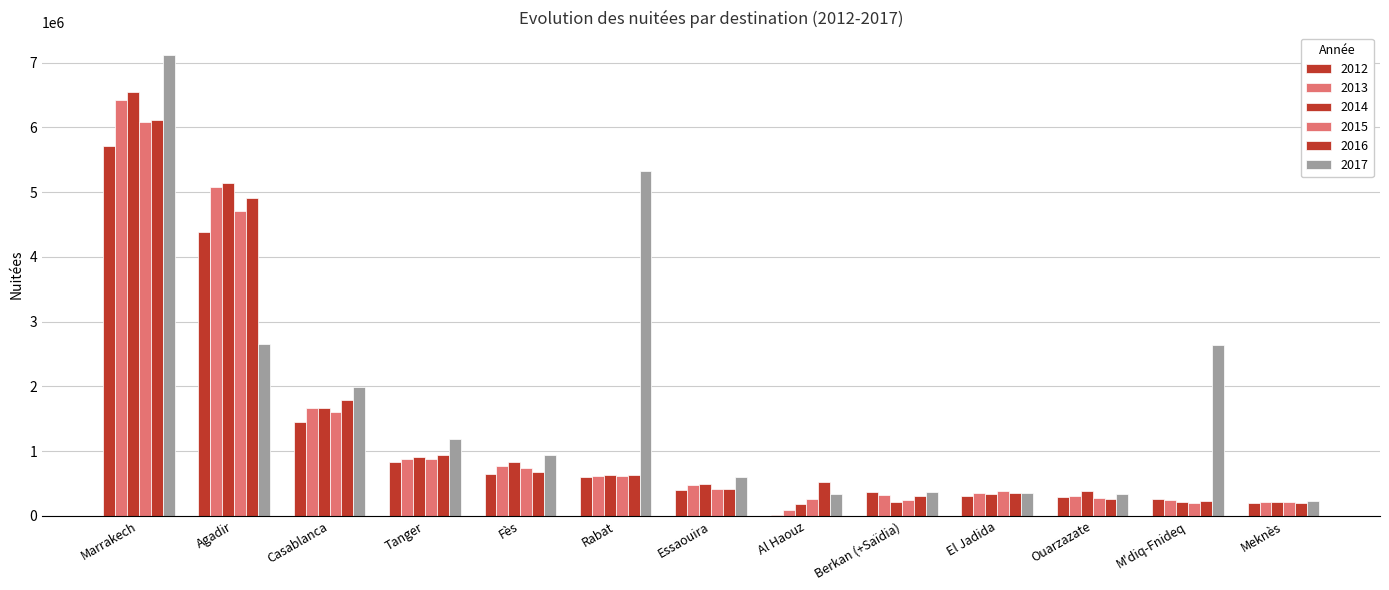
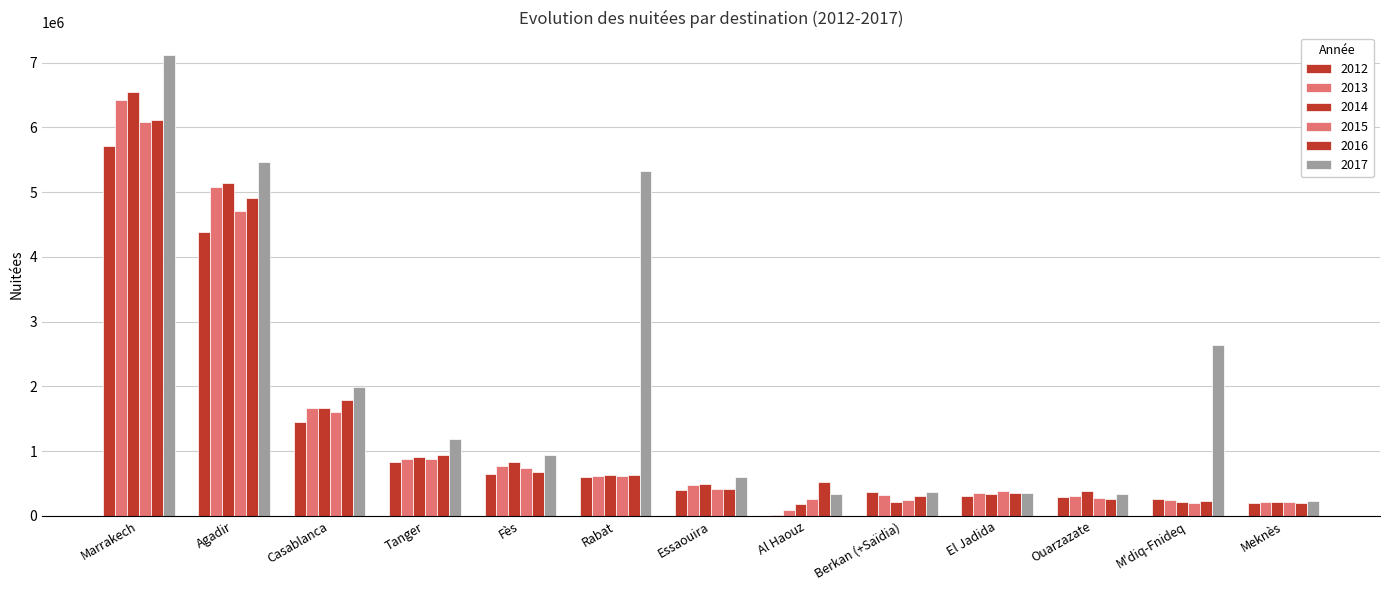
  {
    "2017": {
      "Marrakech": 7100000,
-     "Agadir": 2700000,
+     "Agadir": 5500000,
      "Casablanca": 2000000,
      "Tanger": 1200000,
      "Fès": 900000,
      "Rabat": 5300000,
      "Essaouira": 600000,
      "Al Haouz": 300000,
      "Berkan (+Saïdia)": 400000,
      "El Jadida": 400000,
      "Ouarzazate": 300000,
      "M'diq-Fnideq": 2600000,
      "Meknès": 200000
    }
  }
